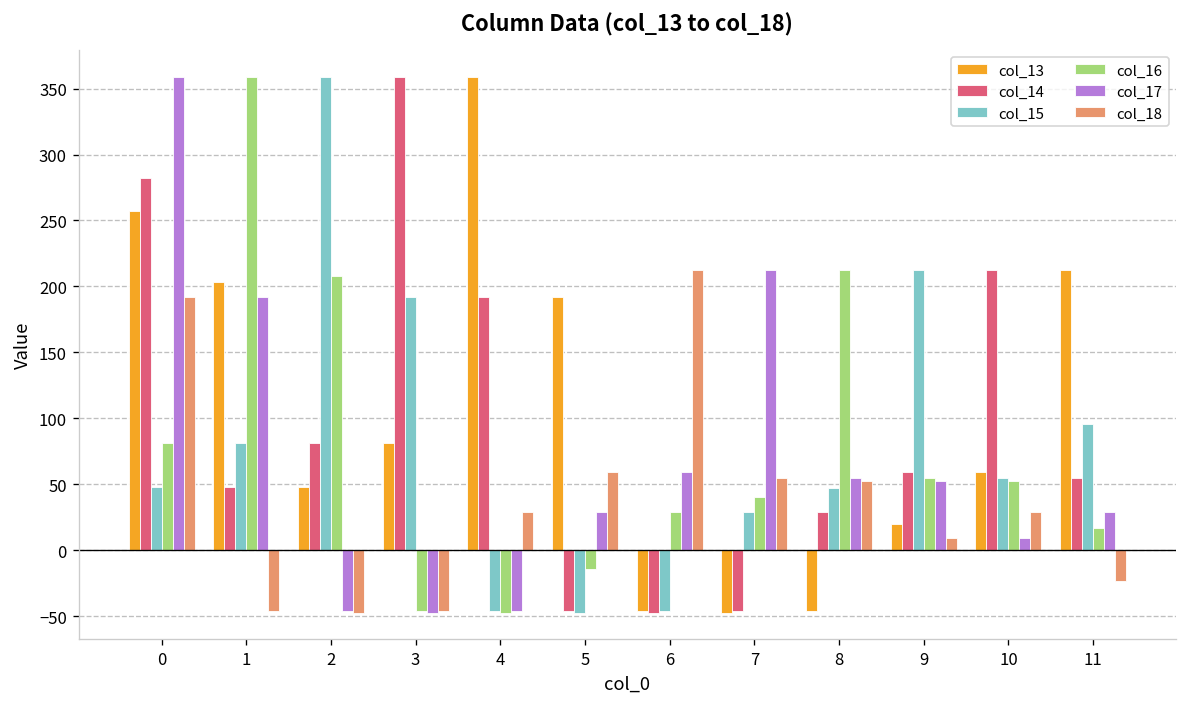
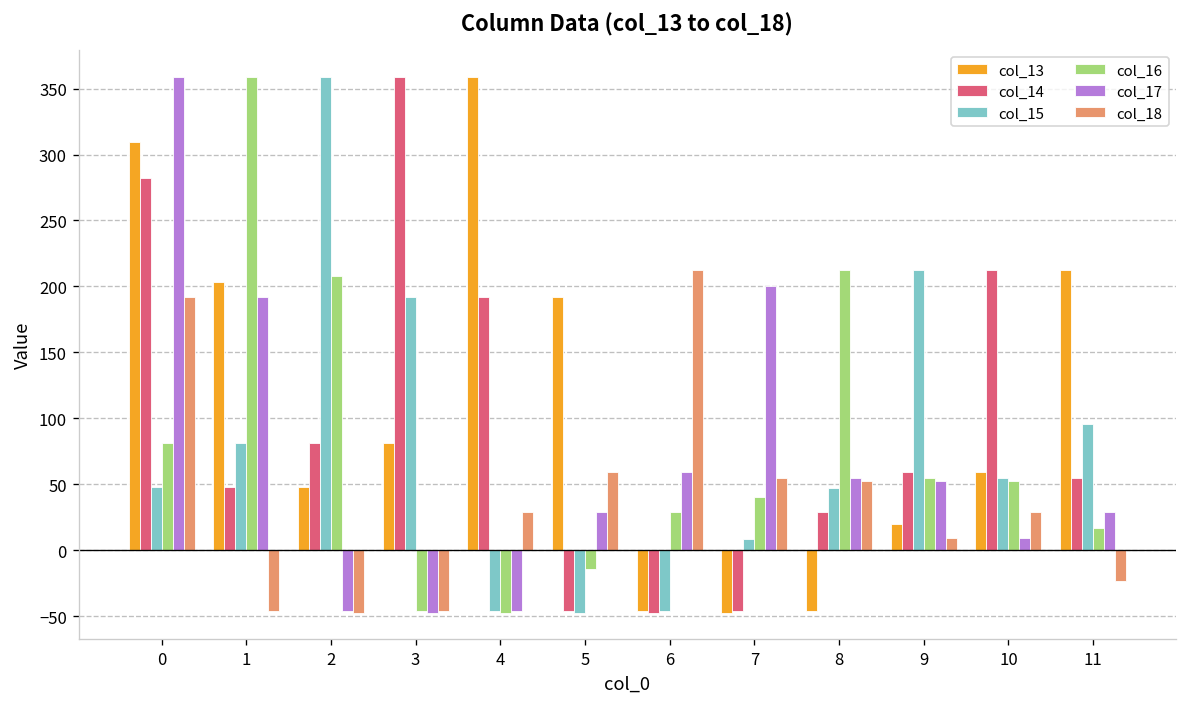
  {
    "col_13": {
-     "0": 257,
+     "0": 309,
      "1": 203,
      "2": 48,
      "3": 81,
      "4": 359,
      "5": 192,
      "6": -46,
      "7": -47,
      "8": -46,
      "9": 20,
      "10": 59,
      "11": 212
    },
    "col_15": {
      "0": 48,
      "1": 81,
      "2": 359,
      "3": 192,
      "4": -46,
      "5": -47,
      "6": -46,
-     "7": 29,
+     "7": 8,
      "8": 47,
      "9": 212,
      "10": 55,
      "11": 96
    },
    "col_16": {
      "0": 81,
      "1": 359,
      "2": 208,
      "3": -46,
      "4": -47,
      "5": -14,
      "6": 29,
      "7": 40,
      "8": 212,
      "9": 55,
      "10": 53,
      "11": 17
    },
    "col_17": {
      "0": 359,
      "1": 192,
      "2": -46,
      "3": -47,
      "4": -46,
      "5": 29,
      "6": 59,
-     "7": 212,
+     "7": 200,
      "8": 55,
      "9": 53,
      "10": 9,
      "11": 29
    }
  }
